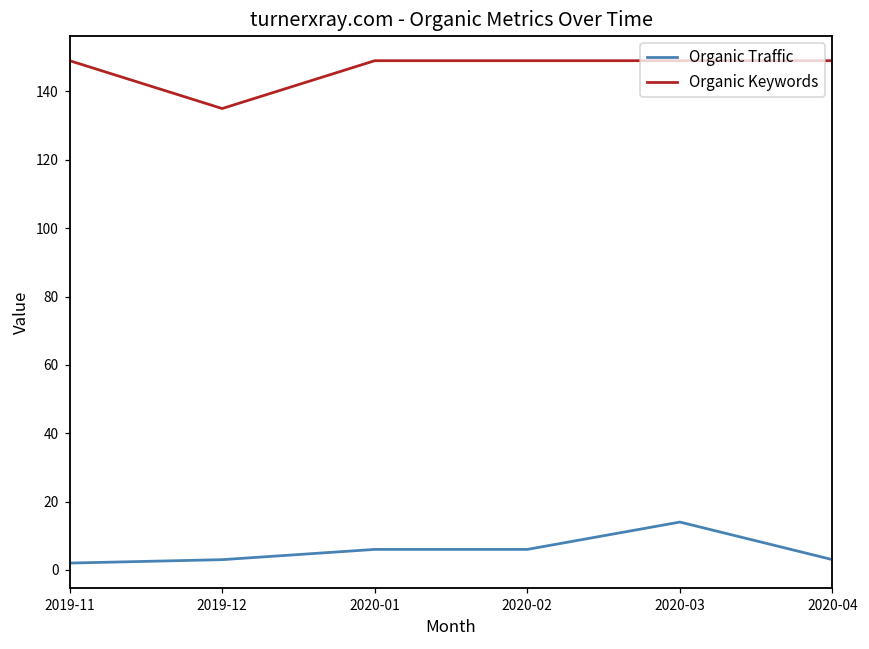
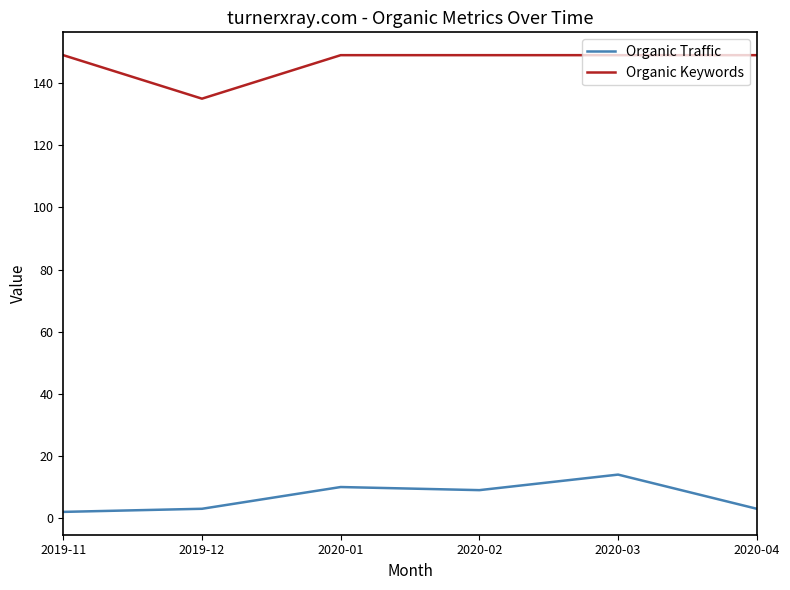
  {
    "Organic Traffic": {
      "2019-11": 2,
      "2019-12": 3,
-     "2020-01": 6,
-     "2020-02": 6,
+     "2020-01": 10,
+     "2020-02": 9,
      "2020-03": 14,
      "2020-04": 3
    },
    "Organic Keywords": {
      "2019-11": 149,
      "2019-12": 135,
      "2020-01": 149,
      "2020-02": 149,
      "2020-04": 149
    }
  }
